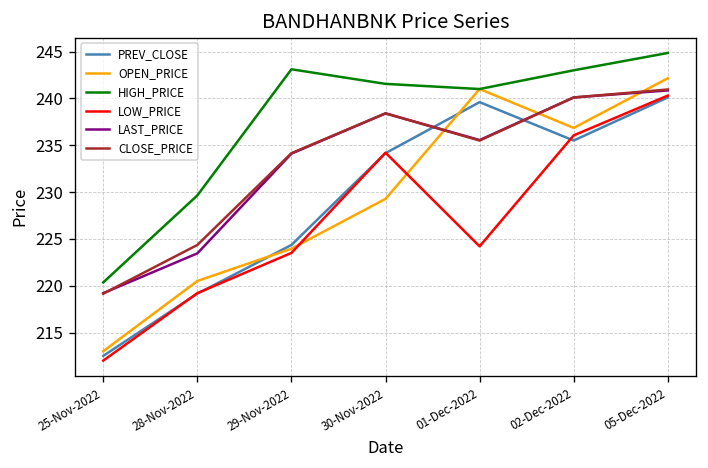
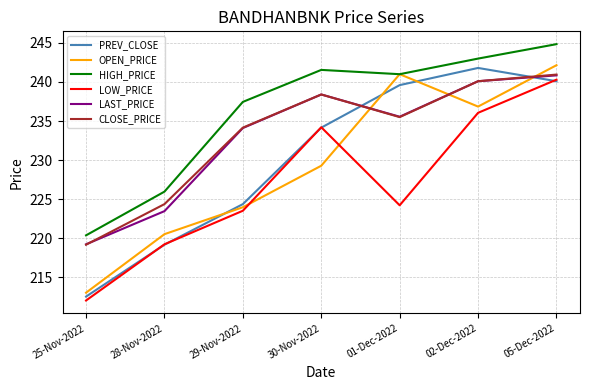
  {
    "PREV_CLOSE": {
      "25-Nov-2022": 213,
      "29-Nov-2022": 224,
      "01-Dec-2022": 240,
-     "02-Dec-2022": 236
+     "02-Dec-2022": 242
    },
    "OPEN_PRICE": {
      "25-Nov-2022": 213,
      "28-Nov-2022": 221,
      "29-Nov-2022": 224,
      "30-Nov-2022": 229,
      "02-Dec-2022": 237,
      "05-Dec-2022": 242
    },
    "HIGH_PRICE": {
      "25-Nov-2022": 220,
-     "28-Nov-2022": 230,
-     "29-Nov-2022": 243,
+     "28-Nov-2022": 226,
+     "29-Nov-2022": 237,
      "30-Nov-2022": 242,
      "02-Dec-2022": 243,
      "05-Dec-2022": 245
    },
    "LOW_PRICE": {
      "25-Nov-2022": 212,
      "29-Nov-2022": 224,
      "01-Dec-2022": 224,
      "02-Dec-2022": 236
    },
    "LAST_PRICE": {
      "28-Nov-2022": 223
    },
    "CLOSE_PRICE": {
      "28-Nov-2022": 224
    }
  }
